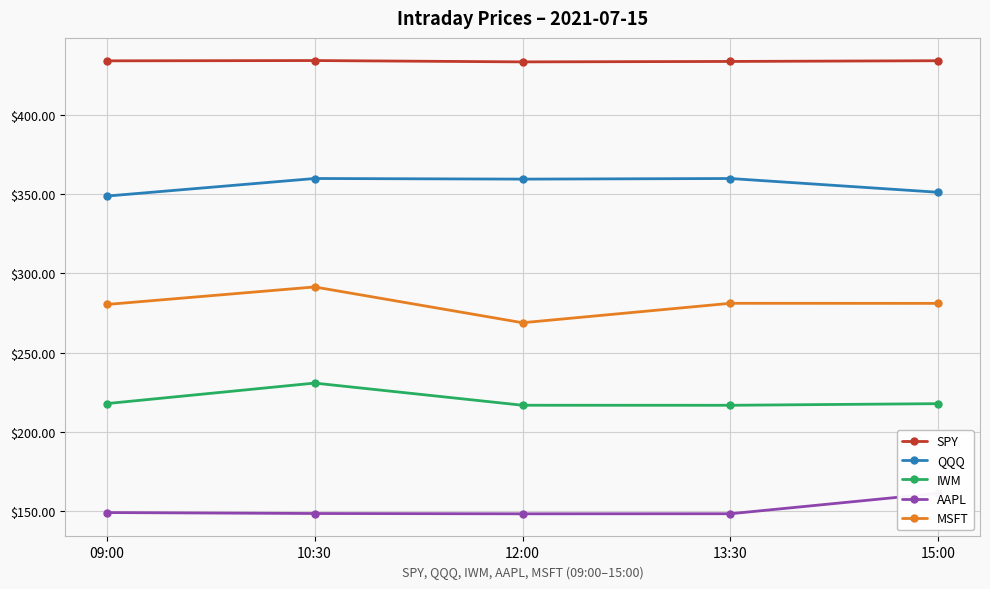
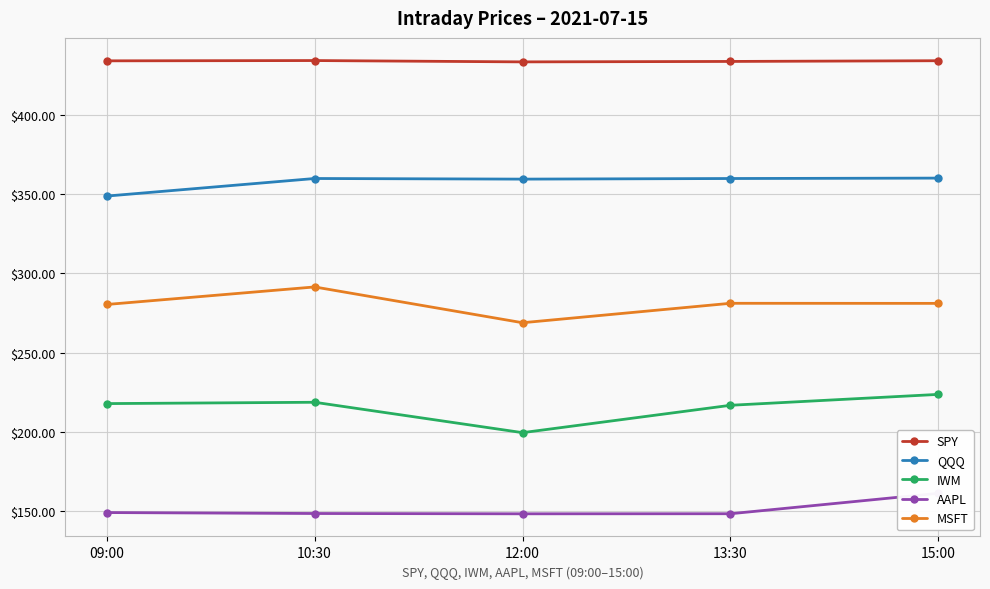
  {
    "SPY": {
      "09:00": "$435",
      "10:30": "$435",
      "12:00": "$434",
      "13:30": "$434",
      "15:00": "$435"
    },
    "QQQ": {
      "09:00": "$349",
      "10:30": "$360",
      "12:00": "$360",
      "13:30": "$360",
-     "15:00": "$351"
+     "15:00": "$360"
    },
    "IWM": {
      "09:00": "$218",
-     "10:30": "$231",
-     "12:00": "$217",
+     "10:30": "$219",
+     "12:00": "$199",
      "13:30": "$217",
-     "15:00": "$218"
+     "15:00": "$224"
    },
    "AAPL": {
      "09:00": "$149",
      "10:30": "$148",
      "12:00": "$148",
      "13:30": "$148"
    },
    "MSFT": {
      "09:00": "$280",
      "10:30": "$291",
      "12:00": "$269",
      "13:30": "$281",
      "15:00": "$281"
    }
  }
